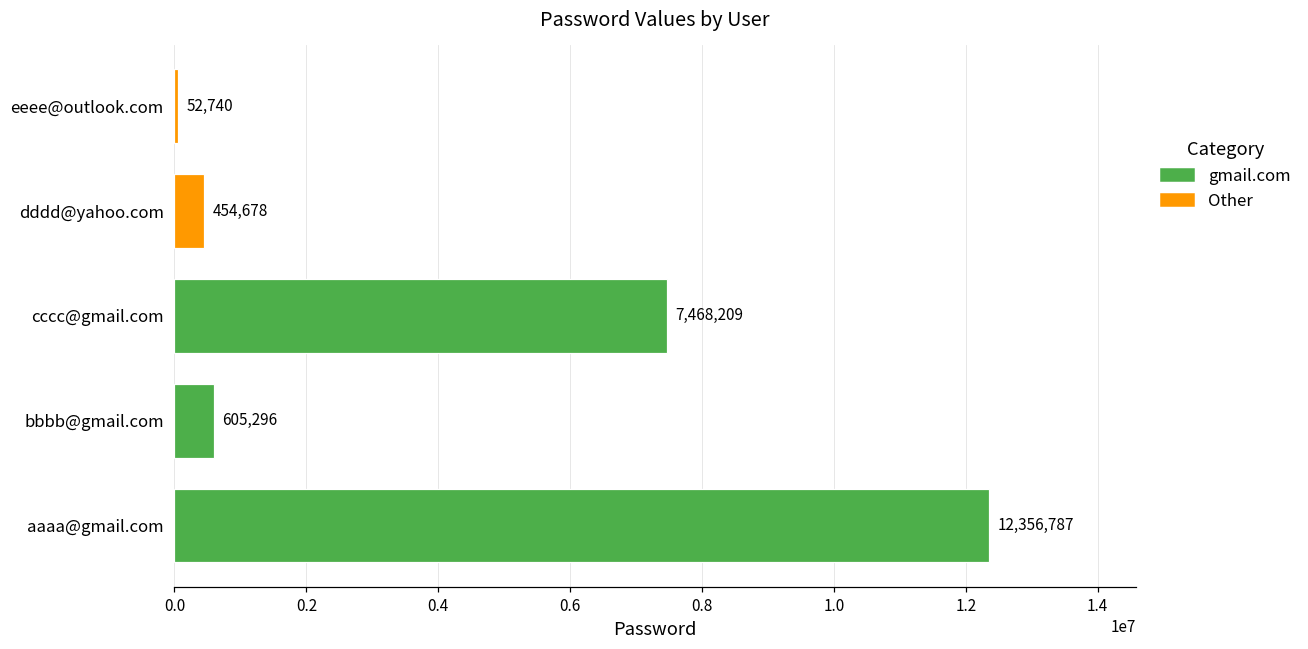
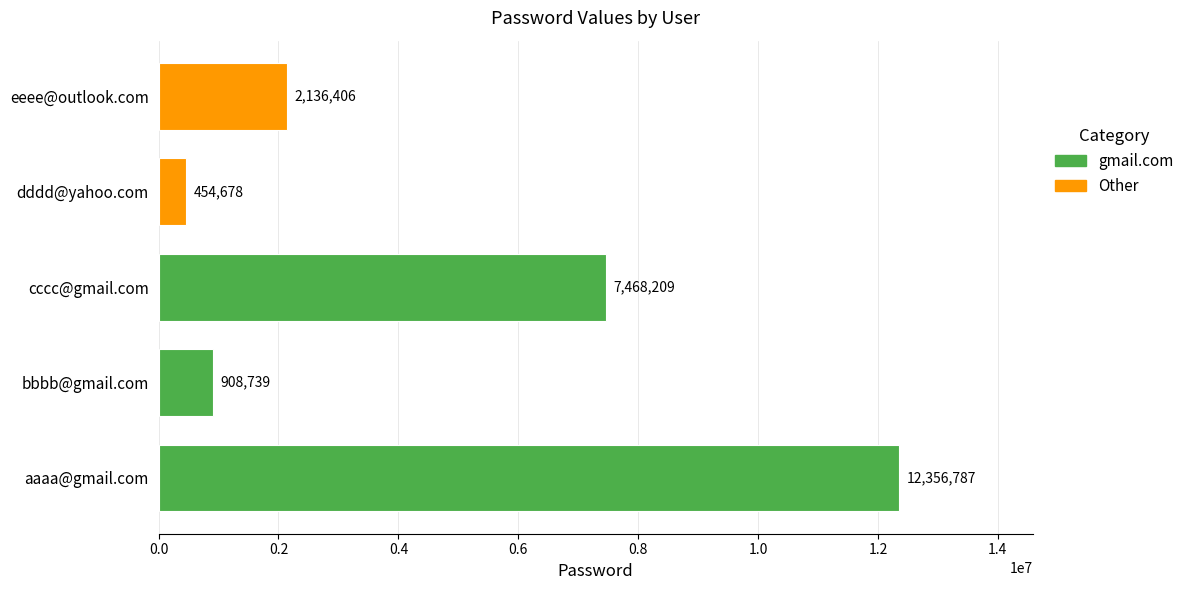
  {
-   "eeee@outlook.com": "52,740",
+   "eeee@outlook.com": "2,136,406",
    "dddd@yahoo.com": "454,678",
    "cccc@gmail.com": "7,468,209",
-   "bbbb@gmail.com": "605,296",
+   "bbbb@gmail.com": "908,739",
    "aaaa@gmail.com": "12,356,787"
  }
